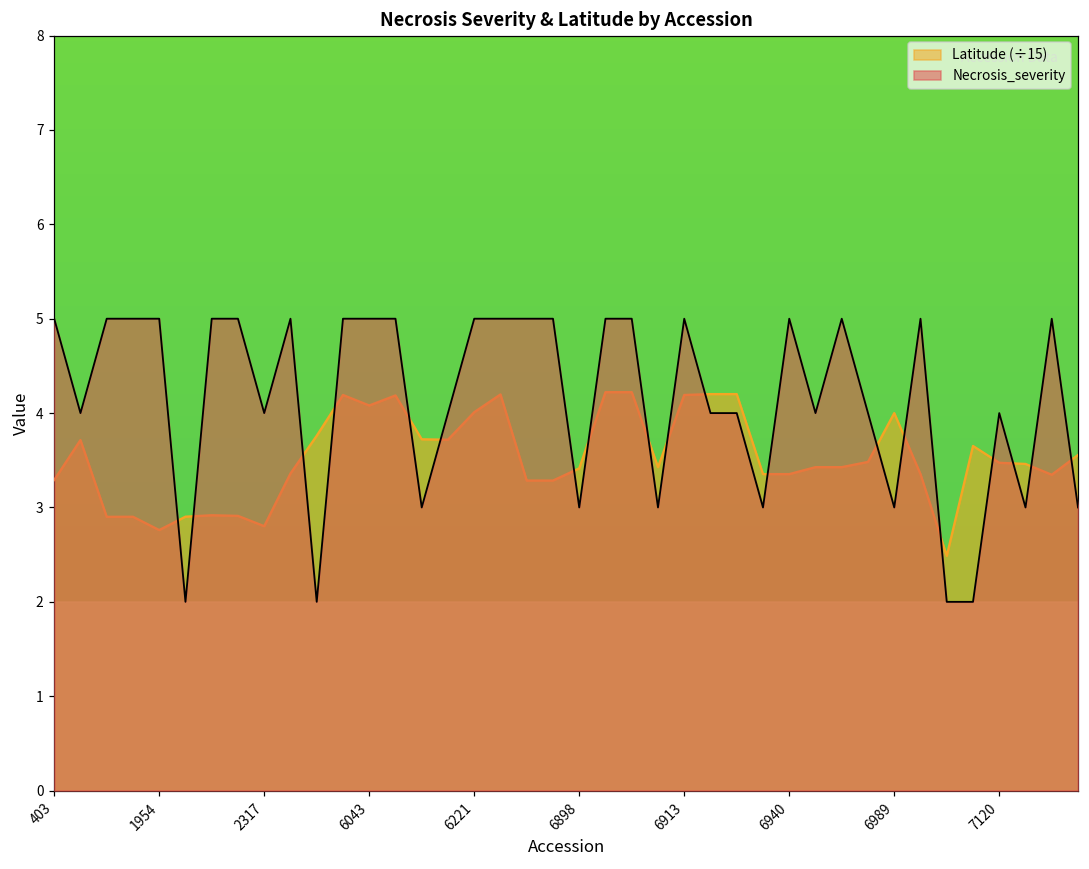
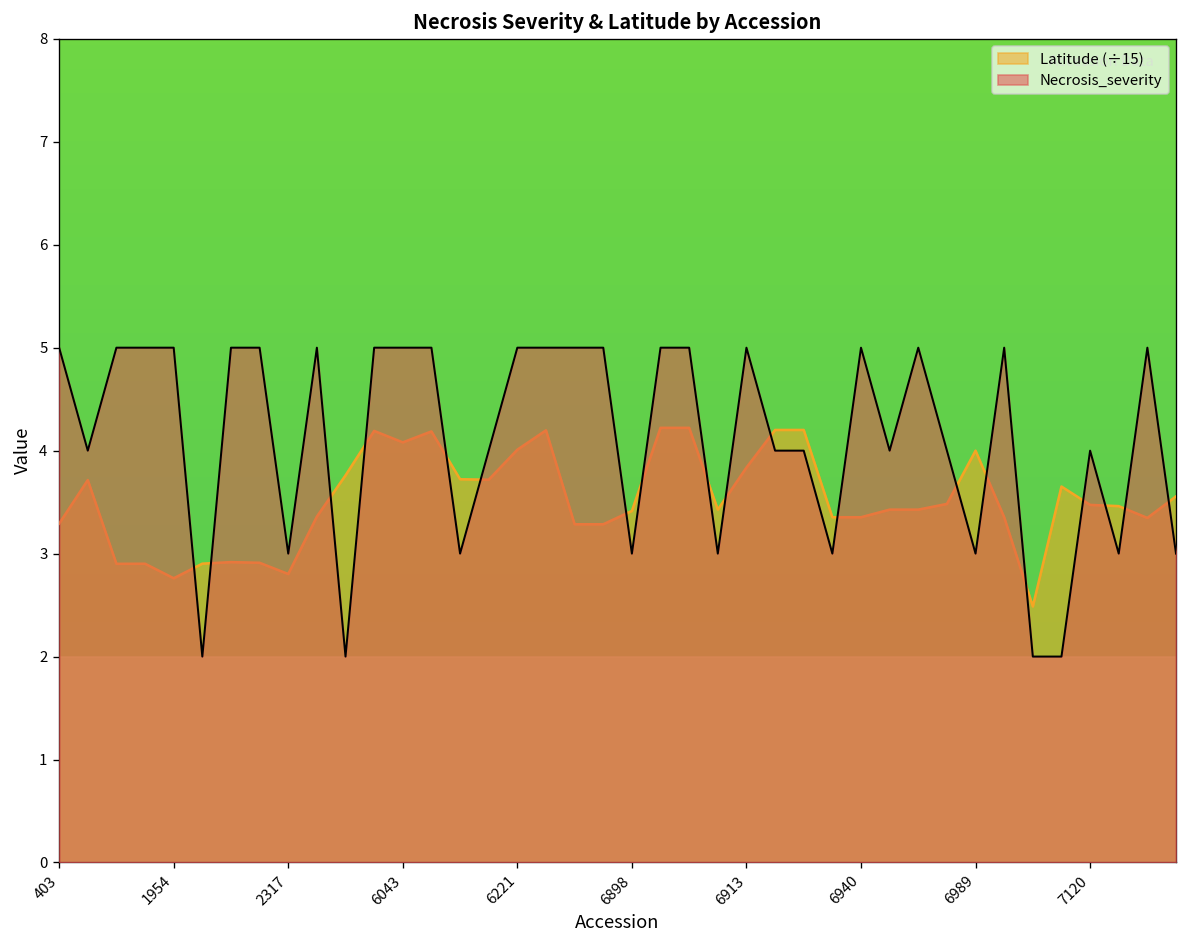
  {
    "Latitude (÷15)": {
      "403": 3.3,
      "1954": 2.8,
      "2317": 2.8,
      "6043": 4.1,
      "6221": 4.0,
      "6898": 3.4,
-     "6913": 4.2,
+     "6913": 3.8,
      "6940": 3.4,
      "6989": 4.0,
      "7120": 3.5
    },
    "Necrosis_severity": {
      "403": 5,
      "1954": 5,
-     "2317": 4,
+     "2317": 3,
      "6043": 5,
      "6221": 5,
      "6898": 3,
      "6913": 5,
      "6940": 5,
      "6989": 3,
      "7120": 4
    }
  }
